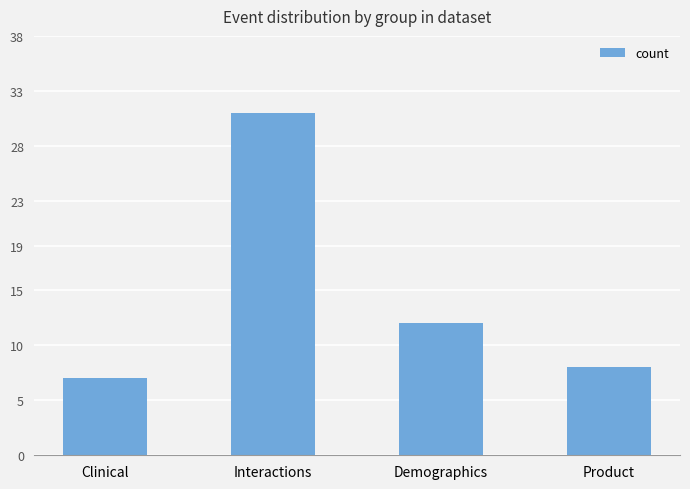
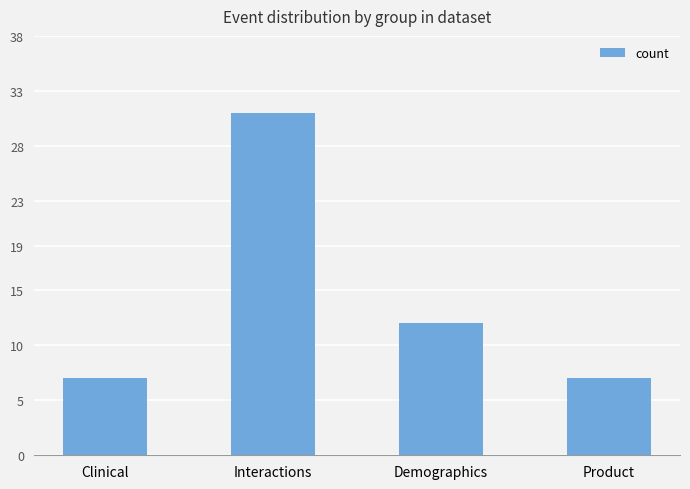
  {
    "Clinical": 7,
    "Interactions": 31,
    "Demographics": 12,
-   "Product": 8
+   "Product": 7
  }
